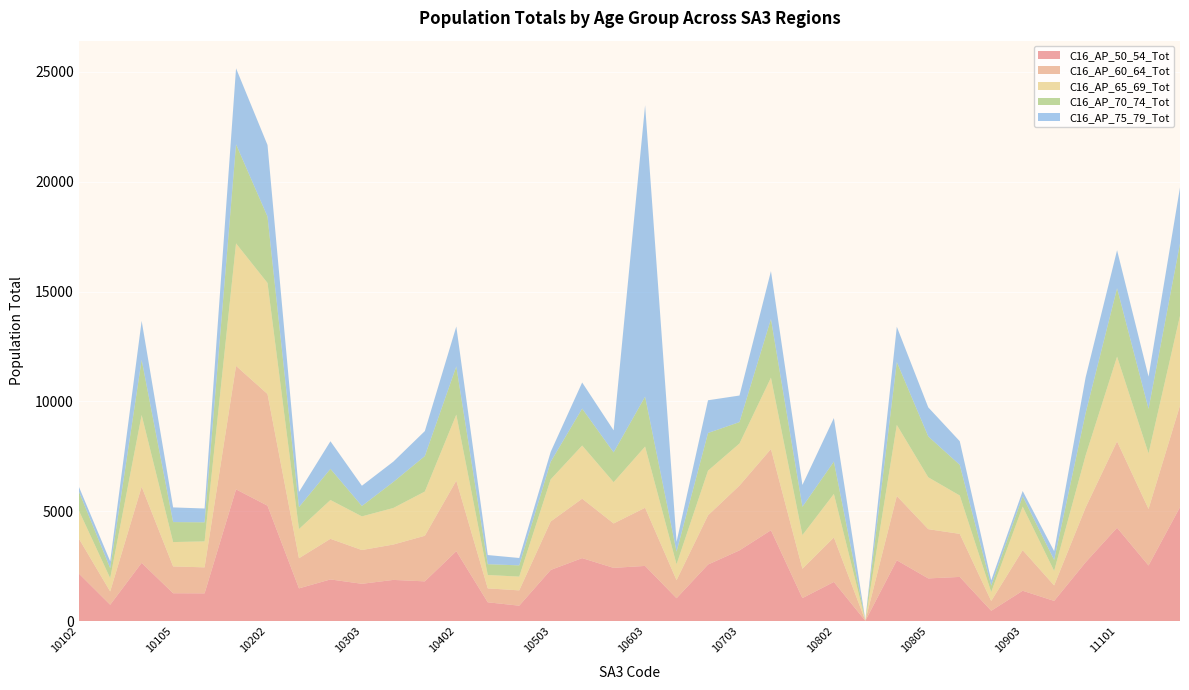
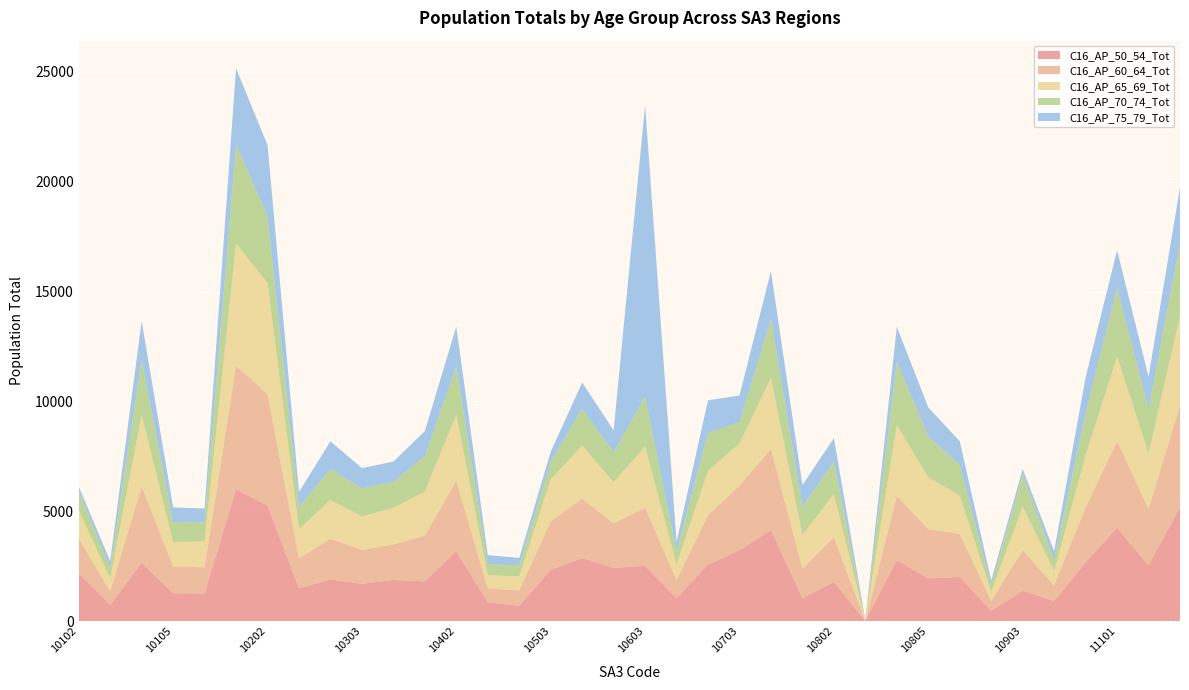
  {
    "C16_AP_70_74_Tot": {
      "10102": 900,
      "10105": 900,
      "10202": 3000,
-     "10303": 500,
+     "10303": 1300,
      "10402": 2200,
      "10503": 800,
      "10603": 2300,
      "10703": 1000,
      "10802": 1500,
      "10805": 1900,
-     "10903": 500,
+     "10903": 1500,
      "11101": 3100
    },
    "C16_AP_75_79_Tot": {
      "10102": 200,
      "10105": 700,
      "10202": 3300,
      "10303": 900,
      "10402": 1800,
      "10503": 500,
      "10603": 13300,
      "10703": 1200,
-     "10802": 2000,
+     "10802": 1100,
      "10805": 1300,
      "10903": 200,
      "11101": 1700
    }
  }
